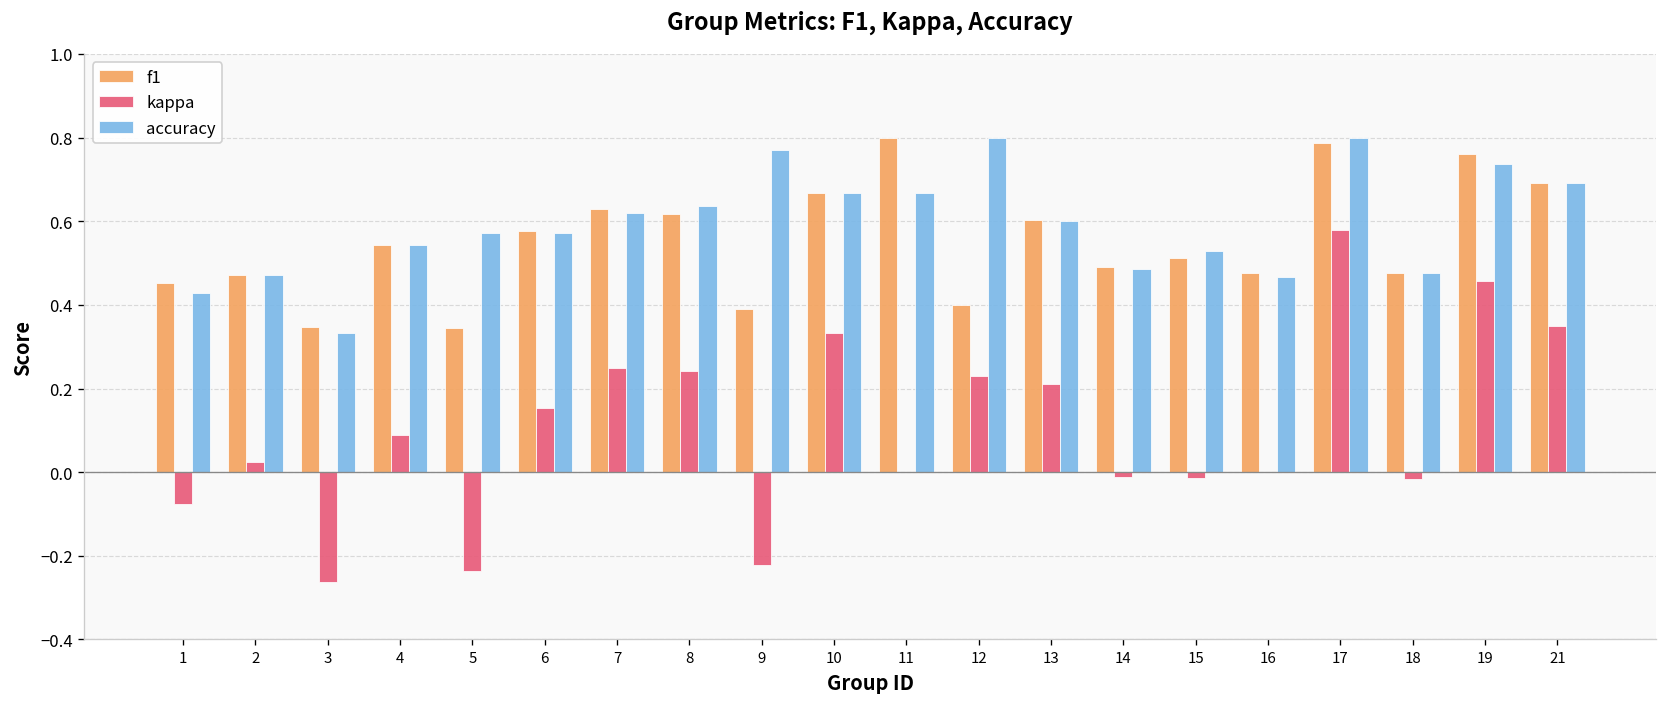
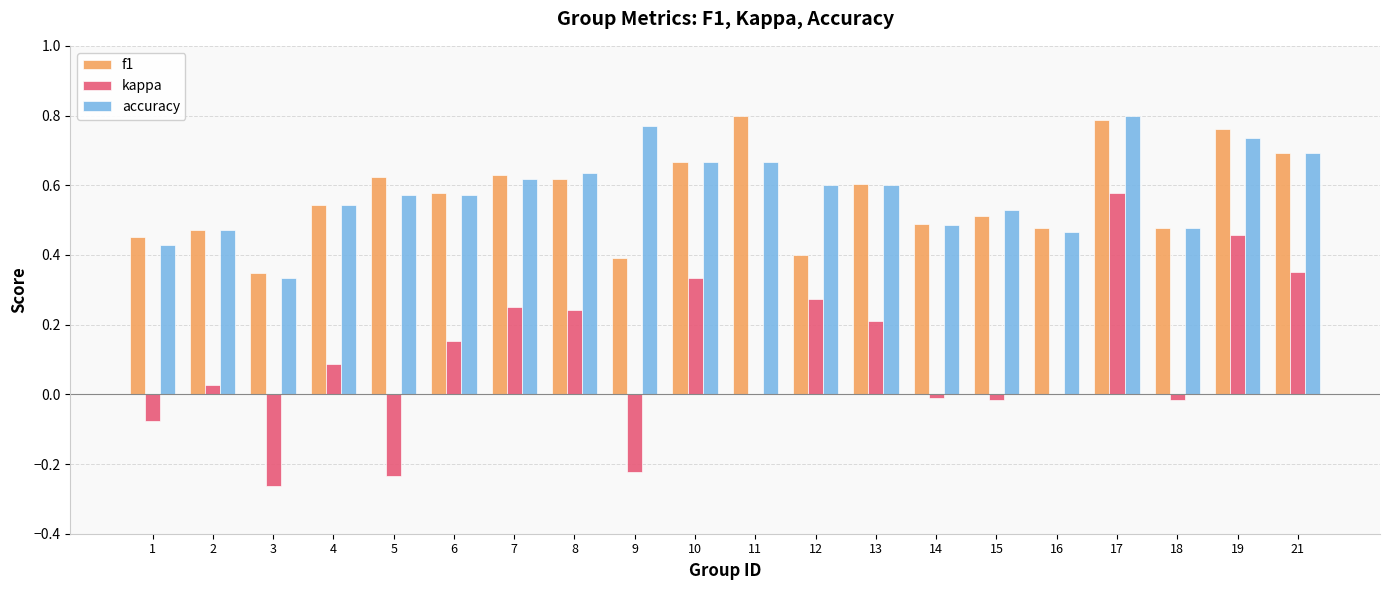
  {
    "f1": {
      "1": 0.45,
      "2": 0.47,
      "3": 0.35,
      "4": 0.54,
-     "5": 0.34,
+     "5": 0.62,
      "6": 0.58,
      "7": 0.63,
      "8": 0.62,
      "9": 0.39,
      "10": 0.67,
      "11": 0.80,
      "12": 0.40,
      "13": 0.60,
      "14": 0.49,
      "15": 0.51,
      "16": 0.48,
      "17": 0.79,
      "18": 0.48,
      "19": 0.76,
      "21": 0.69
    },
    "kappa": {
      "1": -0.08,
      "2": 0.03,
      "3": -0.26,
      "4": 0.09,
      "5": -0.24,
      "6": 0.15,
      "7": 0.25,
      "8": 0.24,
      "9": -0.22,
      "10": 0.33,
      "11": 0.00,
-     "12": 0.23,
+     "12": 0.27,
      "13": 0.21,
      "14": -0.01,
      "15": -0.01,
      "16": 0.00,
      "17": 0.58,
      "18": -0.02,
      "19": 0.46,
      "21": 0.35
    },
    "accuracy": {
      "1": 0.43,
      "2": 0.47,
      "3": 0.33,
      "4": 0.54,
      "5": 0.57,
      "6": 0.57,
      "7": 0.62,
      "8": 0.64,
      "9": 0.77,
      "10": 0.67,
      "11": 0.67,
-     "12": 0.8,
+     "12": 0.6,
      "13": 0.6,
      "14": 0.48,
      "15": 0.53,
      "16": 0.47,
      "17": 0.8,
      "18": 0.48,
      "19": 0.74,
      "21": 0.69
    }
  }
